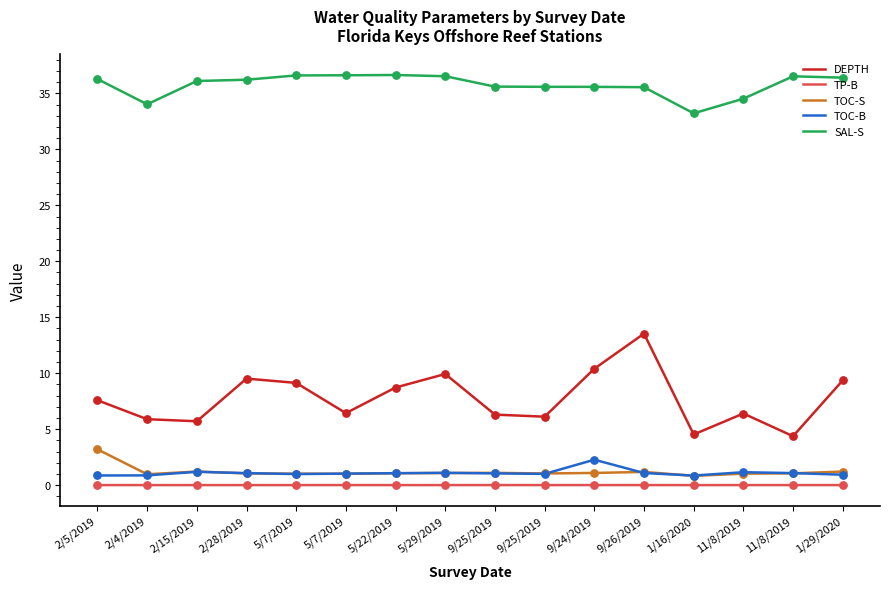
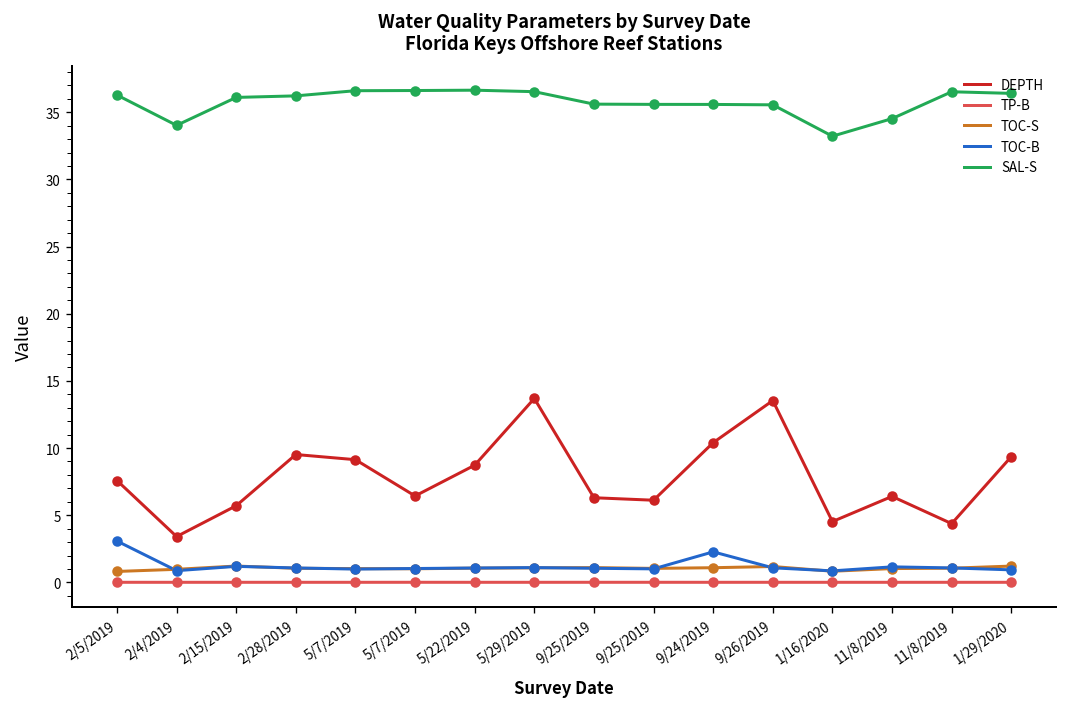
  {
    "DEPTH": {
      "2/5/2019": 7.6,
-     "2/4/2019": 5.9,
+     "2/4/2019": 3.4,
      "2/15/2019": 5.7,
      "2/28/2019": 9.5,
      "5/22/2019": 8.7,
-     "5/29/2019": 9.9,
+     "5/29/2019": 13.7,
      "9/24/2019": 10.4,
      "9/26/2019": 13.5,
      "1/16/2020": 4.5,
      "1/29/2020": 9.4
    },
    "TP-B": {
      "2/5/2019": 0.0,
      "2/4/2019": 0.0,
      "2/15/2019": 0.0,
      "2/28/2019": 0.0,
      "5/22/2019": 0.0,
      "5/29/2019": 0.0,
      "9/24/2019": 0.0,
      "9/26/2019": 0.0,
      "1/16/2020": 0.0,
      "1/29/2020": 0.0
    },
    "TOC-S": {
-     "2/5/2019": 3.2,
+     "2/5/2019": 0.8,
      "9/24/2019": 1.1,
      "1/29/2020": 1.2
    },
    "TOC-B": {
-     "2/5/2019": 0.9,
+     "2/5/2019": 3.1,
      "9/24/2019": 2.3,
      "1/29/2020": 0.9
    },
    "SAL-S": {
      "2/5/2019": 36.3,
      "2/4/2019": 34.0,
      "2/15/2019": 36.1,
      "2/28/2019": 36.2,
      "5/22/2019": 36.6,
      "5/29/2019": 36.5,
      "9/24/2019": 35.6,
      "9/26/2019": 35.6,
      "1/16/2020": 33.2,
      "1/29/2020": 36.4
    }
  }
